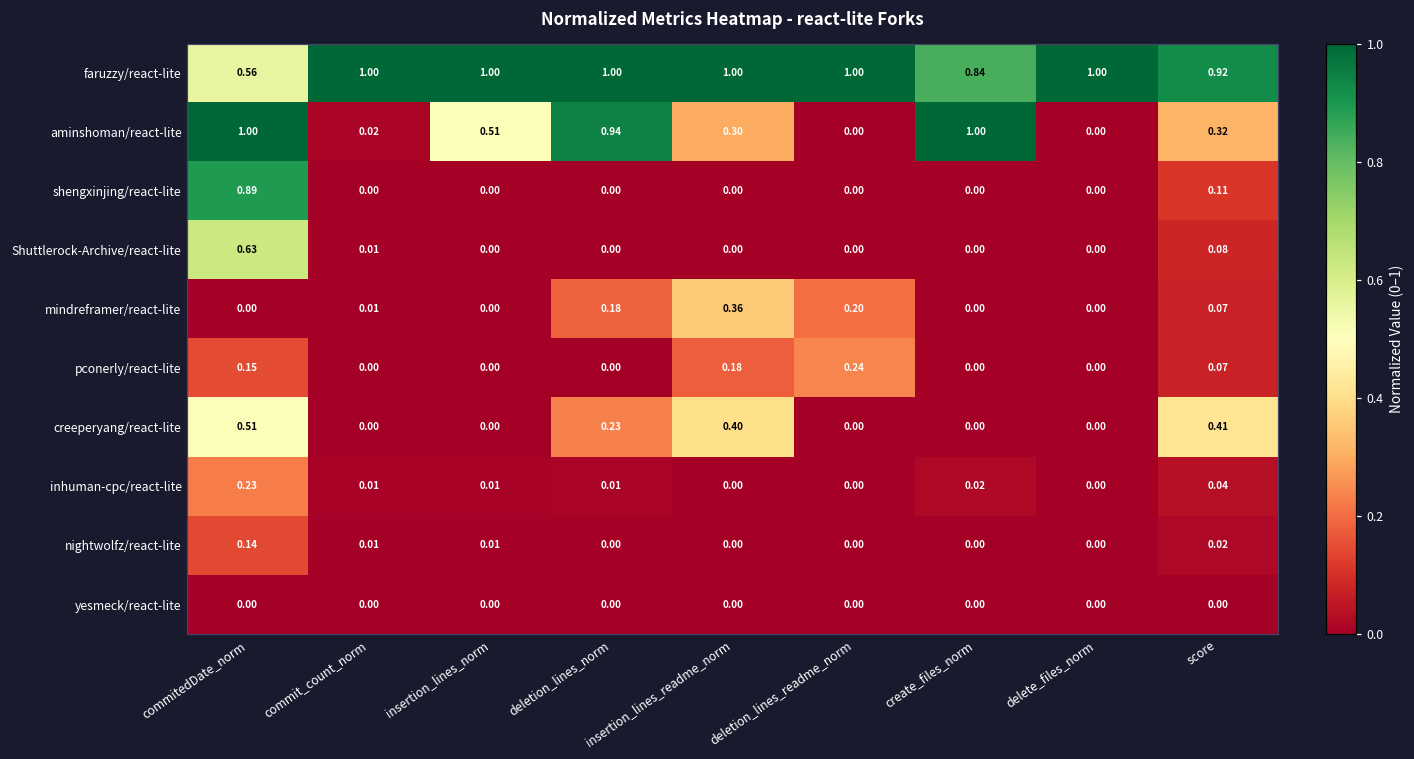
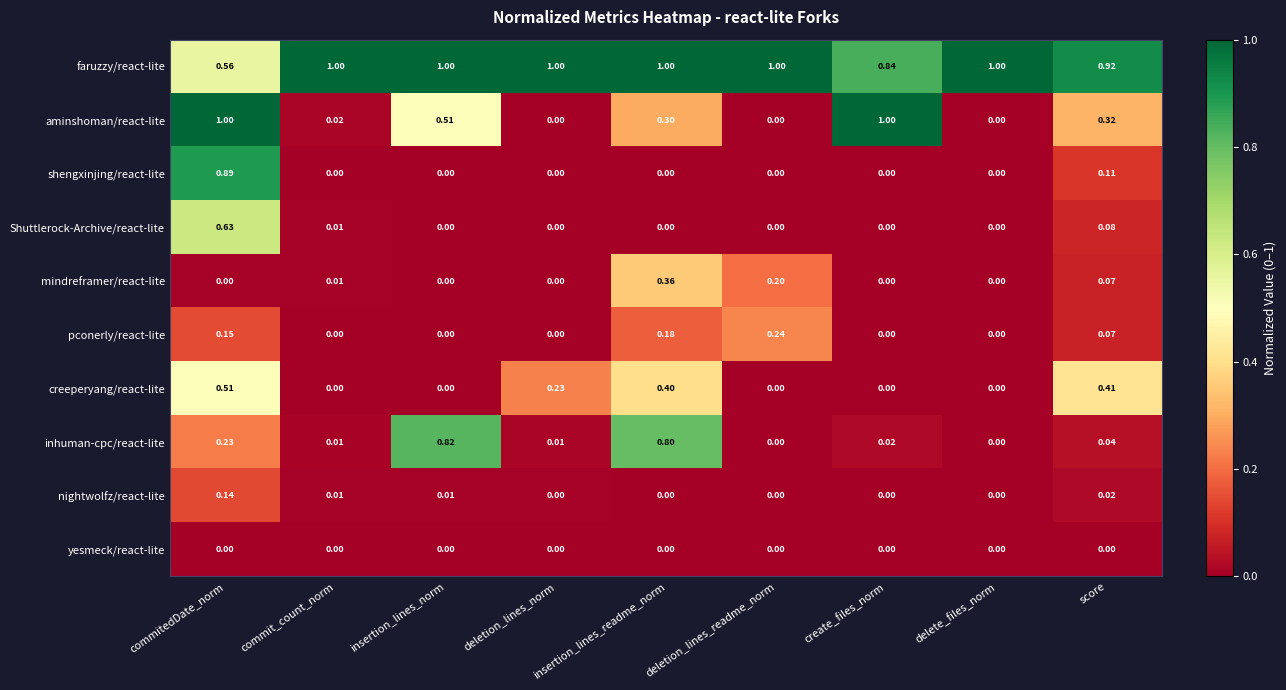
  {
    "faruzzy/react-lite": {
      "commitedDate_norm": 0.56,
      "commit_count_norm": 1.00,
      "insertion_lines_norm": 1.00,
      "deletion_lines_norm": 1.00,
      "insertion_lines_readme_norm": 1.00,
      "deletion_lines_readme_norm": 1.00,
      "create_files_norm": 0.84,
      "delete_files_norm": 1.00,
      "score": 0.92
    },
    "aminshoman/react-lite": {
      "commitedDate_norm": 1.00,
      "commit_count_norm": 0.02,
      "insertion_lines_norm": 0.51,
-     "deletion_lines_norm": 0.94,
+     "deletion_lines_norm": 0.00,
      "insertion_lines_readme_norm": 0.30,
      "deletion_lines_readme_norm": 0.00,
      "create_files_norm": 1.00,
      "delete_files_norm": 0.00,
      "score": 0.32
    },
    "shengxinjing/react-lite": {
      "commitedDate_norm": 0.89,
      "commit_count_norm": 0.00,
      "insertion_lines_norm": 0.00,
      "deletion_lines_norm": 0.00,
      "insertion_lines_readme_norm": 0.00,
      "deletion_lines_readme_norm": 0.00,
      "create_files_norm": 0.00,
      "delete_files_norm": 0.00,
      "score": 0.11
    },
    "Shuttlerock-Archive/react-lite": {
      "commitedDate_norm": 0.63,
      "commit_count_norm": 0.01,
      "insertion_lines_norm": 0.00,
      "deletion_lines_norm": 0.00,
      "insertion_lines_readme_norm": 0.00,
      "deletion_lines_readme_norm": 0.00,
      "create_files_norm": 0.00,
      "delete_files_norm": 0.00,
      "score": 0.08
    },
    "mindreframer/react-lite": {
      "commitedDate_norm": 0.00,
      "commit_count_norm": 0.01,
      "insertion_lines_norm": 0.00,
-     "deletion_lines_norm": 0.18,
+     "deletion_lines_norm": 0.00,
      "insertion_lines_readme_norm": 0.36,
      "deletion_lines_readme_norm": 0.20,
      "create_files_norm": 0.00,
      "delete_files_norm": 0.00,
      "score": 0.07
    },
    "pconerly/react-lite": {
      "commitedDate_norm": 0.15,
      "commit_count_norm": 0.00,
      "insertion_lines_norm": 0.00,
      "deletion_lines_norm": 0.00,
      "insertion_lines_readme_norm": 0.18,
      "deletion_lines_readme_norm": 0.24,
      "create_files_norm": 0.00,
      "delete_files_norm": 0.00,
      "score": 0.07
    },
    "creeperyang/react-lite": {
      "commitedDate_norm": 0.51,
      "commit_count_norm": 0.00,
      "insertion_lines_norm": 0.00,
      "deletion_lines_norm": 0.23,
      "insertion_lines_readme_norm": 0.40,
      "deletion_lines_readme_norm": 0.00,
      "create_files_norm": 0.00,
      "delete_files_norm": 0.00,
      "score": 0.41
    },
    "inhuman-cpc/react-lite": {
      "commitedDate_norm": 0.23,
      "commit_count_norm": 0.01,
-     "insertion_lines_norm": 0.01,
+     "insertion_lines_norm": 0.82,
      "deletion_lines_norm": 0.01,
-     "insertion_lines_readme_norm": 0.00,
+     "insertion_lines_readme_norm": 0.80,
      "deletion_lines_readme_norm": 0.00,
      "create_files_norm": 0.02,
      "delete_files_norm": 0.00,
      "score": 0.04
    },
    "nightwolfz/react-lite": {
      "commitedDate_norm": 0.14,
      "commit_count_norm": 0.01,
      "insertion_lines_norm": 0.01,
      "deletion_lines_norm": 0.00,
      "insertion_lines_readme_norm": 0.00,
      "deletion_lines_readme_norm": 0.00,
      "create_files_norm": 0.00,
      "delete_files_norm": 0.00,
      "score": 0.02
    },
    "yesmeck/react-lite": {
      "commitedDate_norm": 0.00,
      "commit_count_norm": 0.00,
      "insertion_lines_norm": 0.00,
      "deletion_lines_norm": 0.00,
      "insertion_lines_readme_norm": 0.00,
      "deletion_lines_readme_norm": 0.00,
      "create_files_norm": 0.00,
      "delete_files_norm": 0.00,
      "score": 0.00
    }
  }
